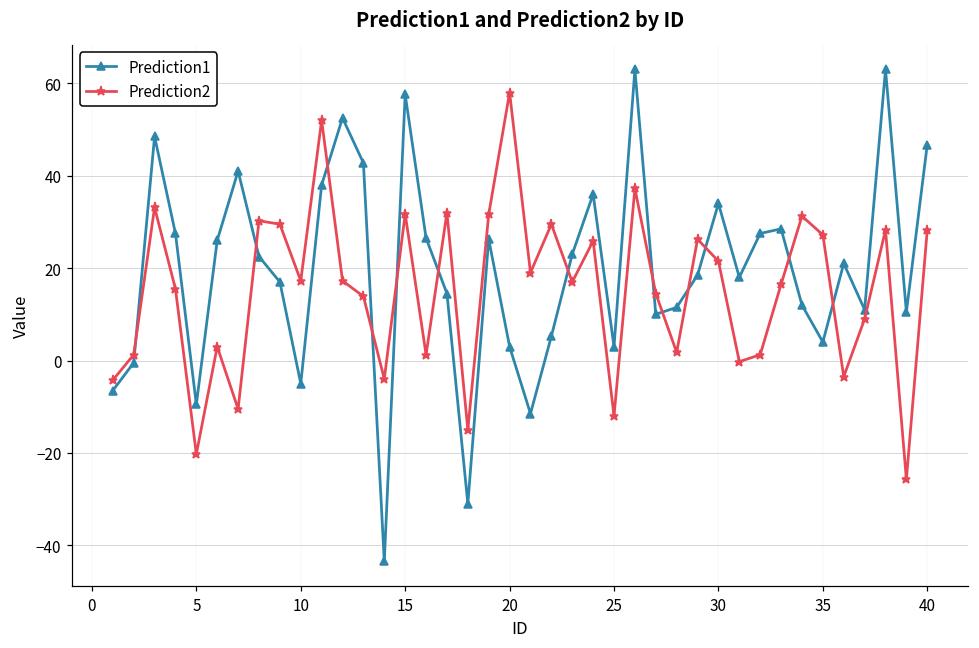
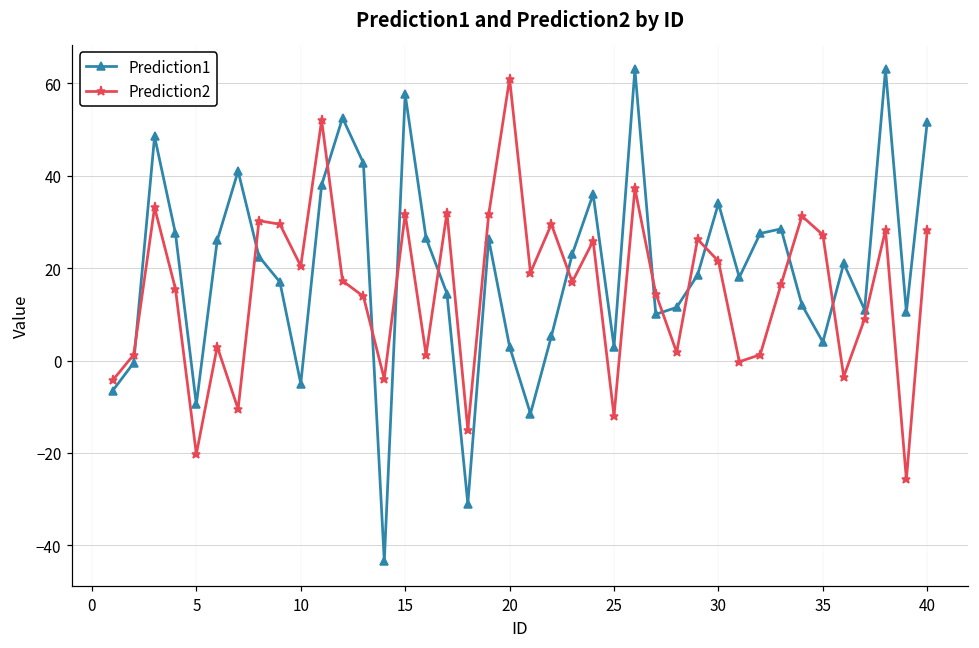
  {
    "Prediction1": {
      "5": -10,
      "10": -5,
      "15": 58,
      "20": 3,
      "25": 3,
      "30": 34,
      "35": 4,
-     "40": 47
+     "40": 52
    },
    "Prediction2": {
      "5": -20,
-     "10": 17,
+     "10": 20,
      "15": 32,
-     "20": 58,
+     "20": 61,
      "25": -12,
      "30": 22,
      "35": 27,
      "40": 28
    }
  }
